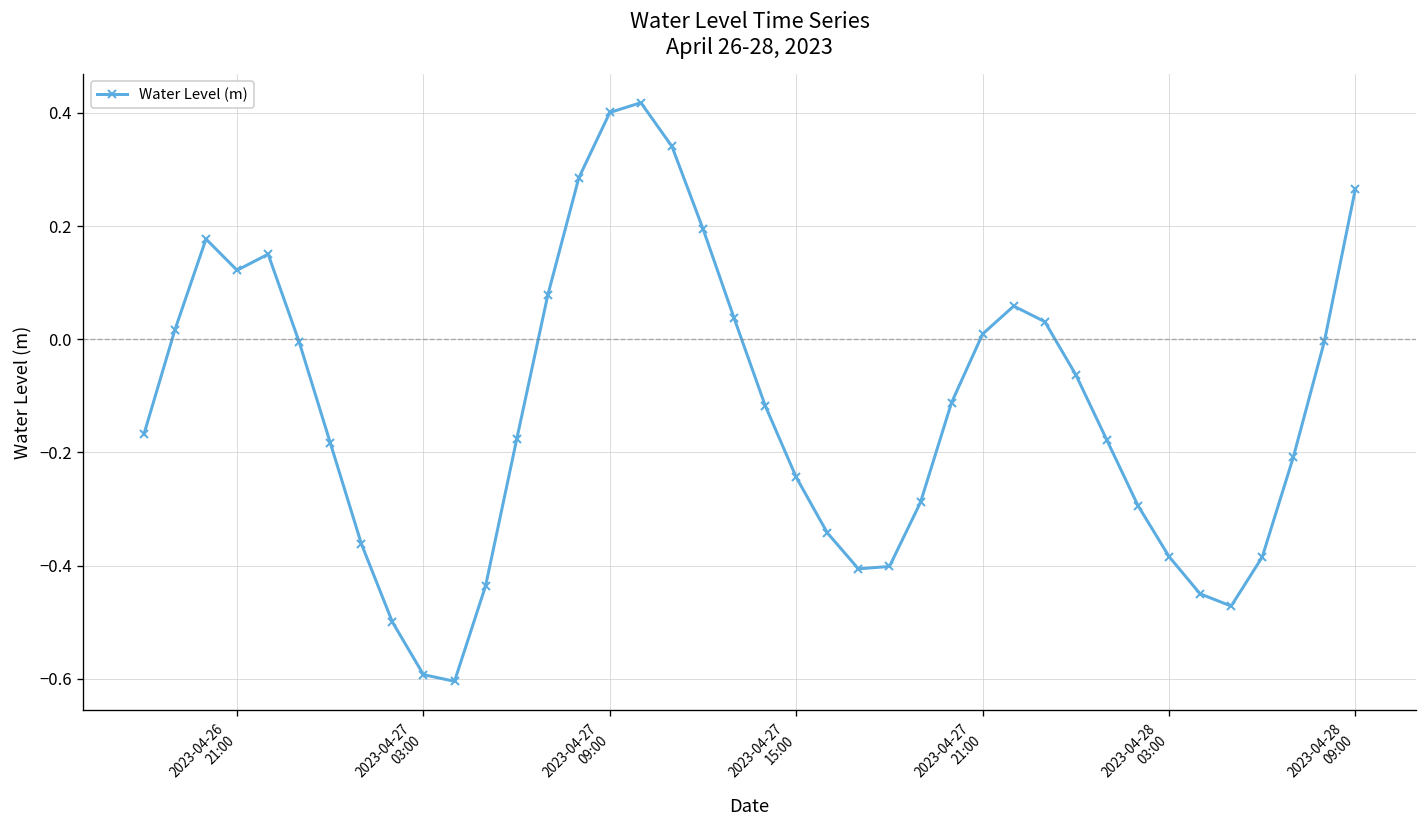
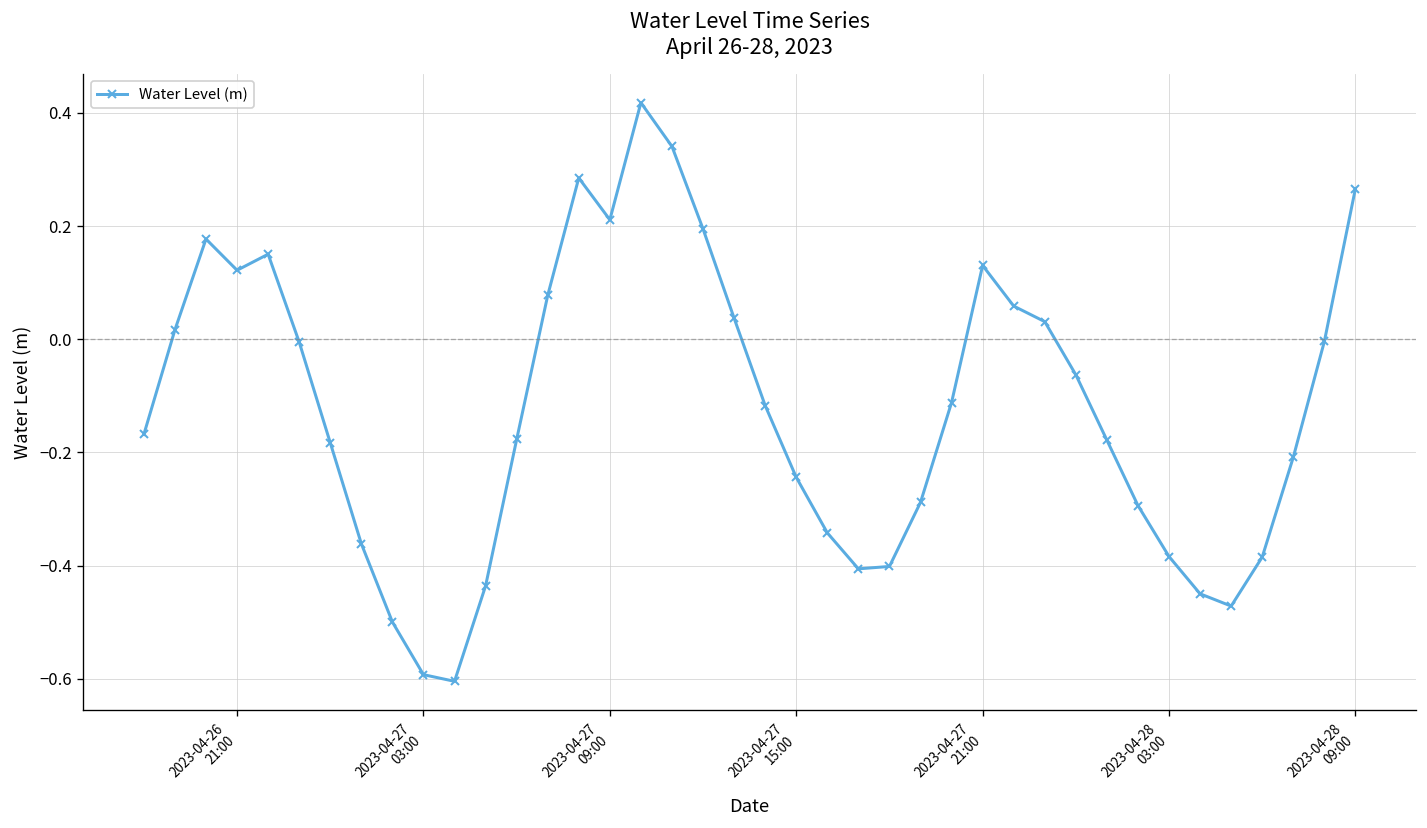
  {
    "2023-04-26 21:00": 0.12,
    "2023-04-27 03:00": -0.59,
-   "2023-04-27 09:00": 0.40,
+   "2023-04-27 09:00": 0.21,
    "2023-04-27 15:00": -0.24,
-   "2023-04-27 21:00": 0.01,
+   "2023-04-27 21:00": 0.13,
    "2023-04-28 03:00": -0.38,
    "2023-04-28 09:00": 0.27
  }
